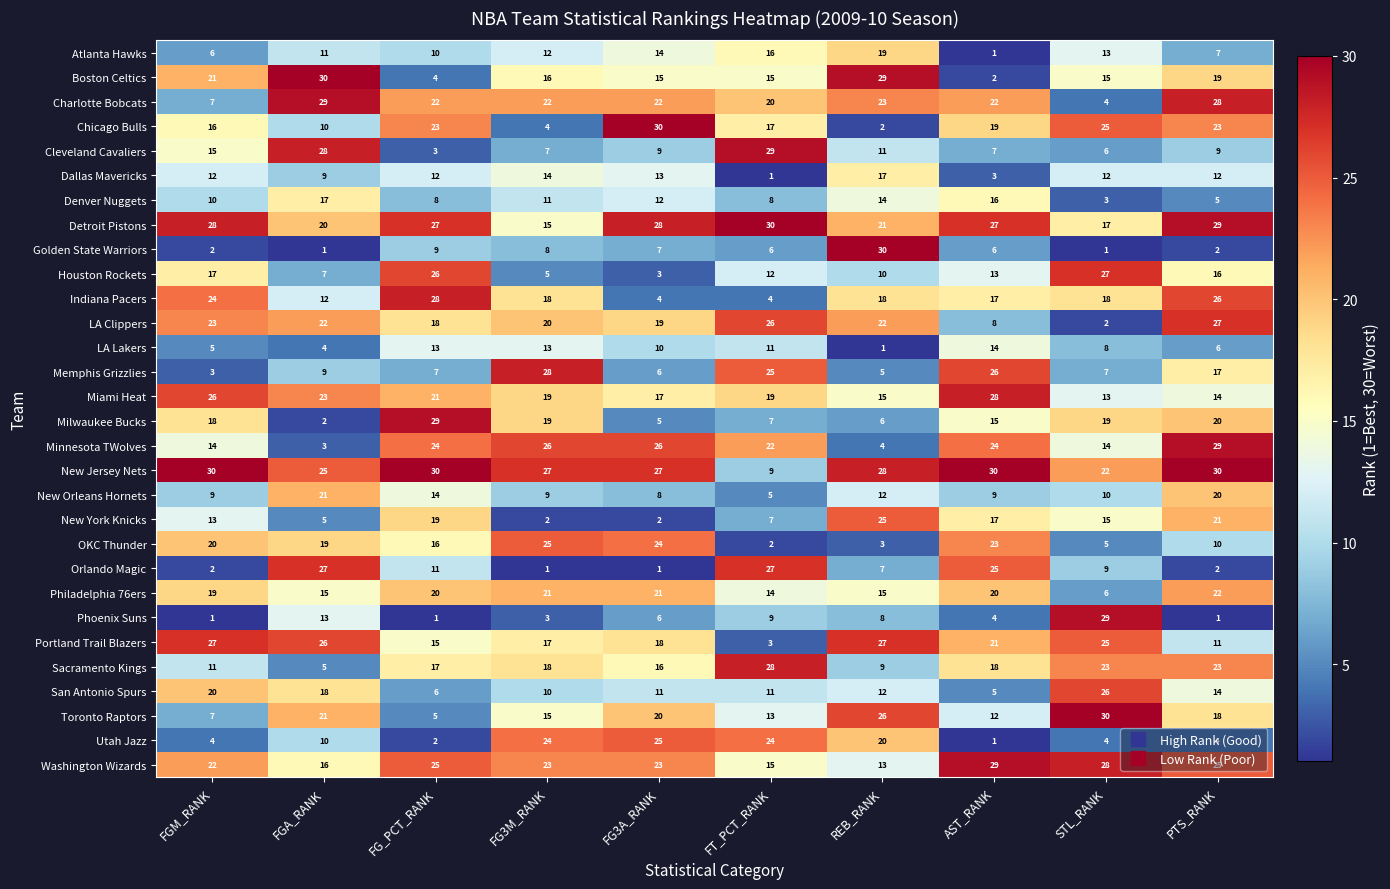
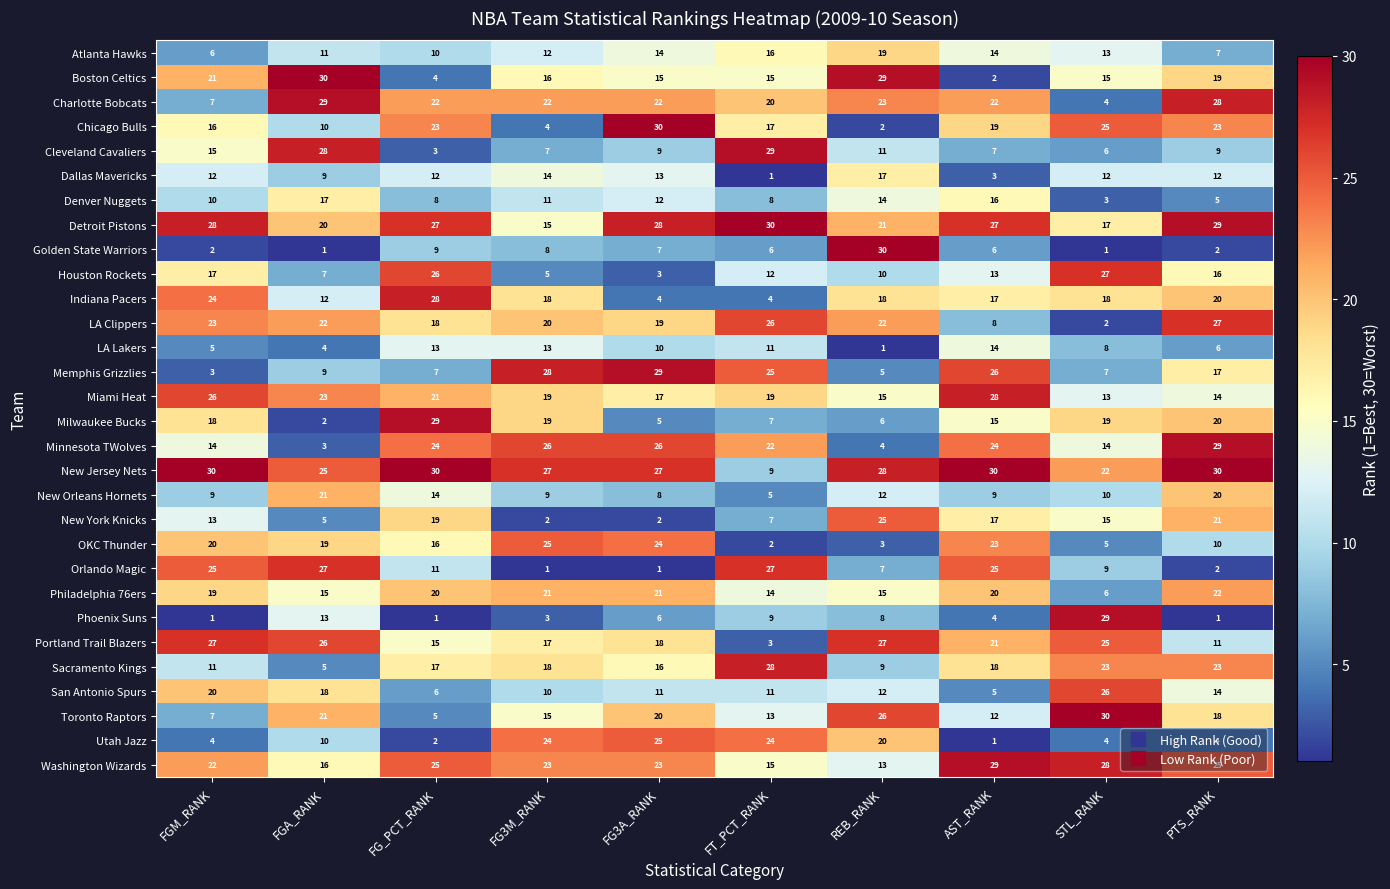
  {
    "Atlanta Hawks": {
      "FGM_RANK": 6,
      "FGA_RANK": 11,
      "FG_PCT_RANK": 10,
      "FG3M_RANK": 12,
      "FG3A_RANK": 14,
      "FT_PCT_RANK": 16,
      "REB_RANK": 19,
-     "AST_RANK": 1,
+     "AST_RANK": 14,
      "STL_RANK": 13,
      "PTS_RANK": 7
    },
    "Indiana Pacers": {
      "FGM_RANK": 24,
      "FGA_RANK": 12,
      "FG_PCT_RANK": 28,
      "FG3M_RANK": 18,
      "FG3A_RANK": 4,
      "FT_PCT_RANK": 4,
      "REB_RANK": 18,
      "AST_RANK": 17,
      "STL_RANK": 18,
-     "PTS_RANK": 26
+     "PTS_RANK": 20
    },
    "Memphis Grizzlies": {
      "FGM_RANK": 3,
      "FGA_RANK": 9,
      "FG_PCT_RANK": 7,
      "FG3M_RANK": 28,
-     "FG3A_RANK": 6,
+     "FG3A_RANK": 29,
      "FT_PCT_RANK": 25,
      "REB_RANK": 5,
      "AST_RANK": 26,
      "STL_RANK": 7,
      "PTS_RANK": 17
    },
    "Orlando Magic": {
-     "FGM_RANK": 2,
+     "FGM_RANK": 25,
      "FGA_RANK": 27,
      "FG_PCT_RANK": 11,
      "FG3M_RANK": 1,
      "FG3A_RANK": 1,
      "FT_PCT_RANK": 27,
      "REB_RANK": 7,
      "AST_RANK": 25,
      "STL_RANK": 9,
      "PTS_RANK": 2
    }
  }
